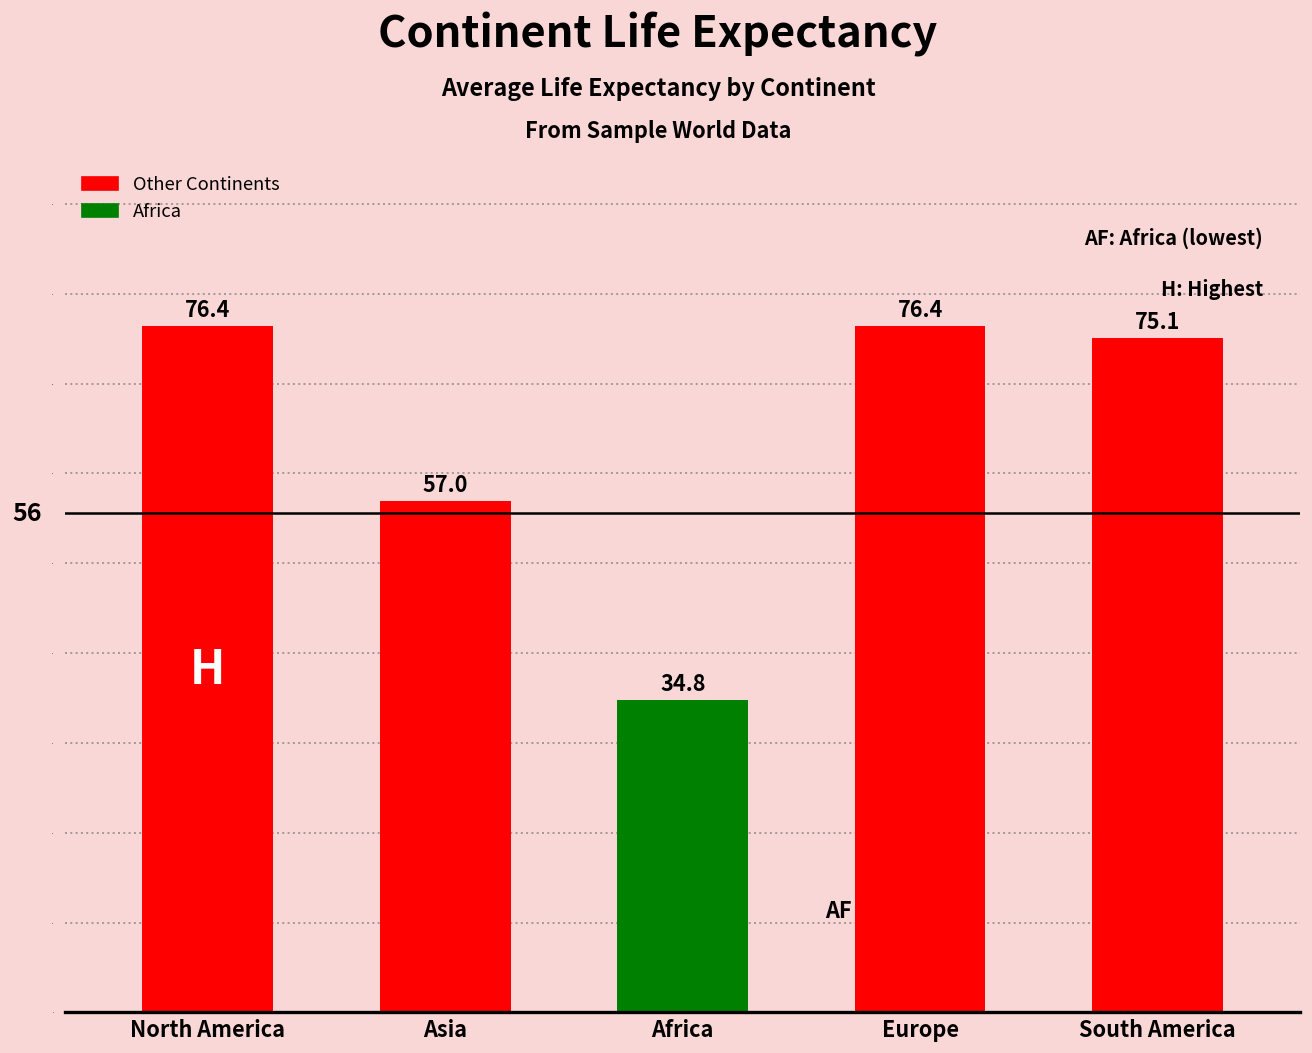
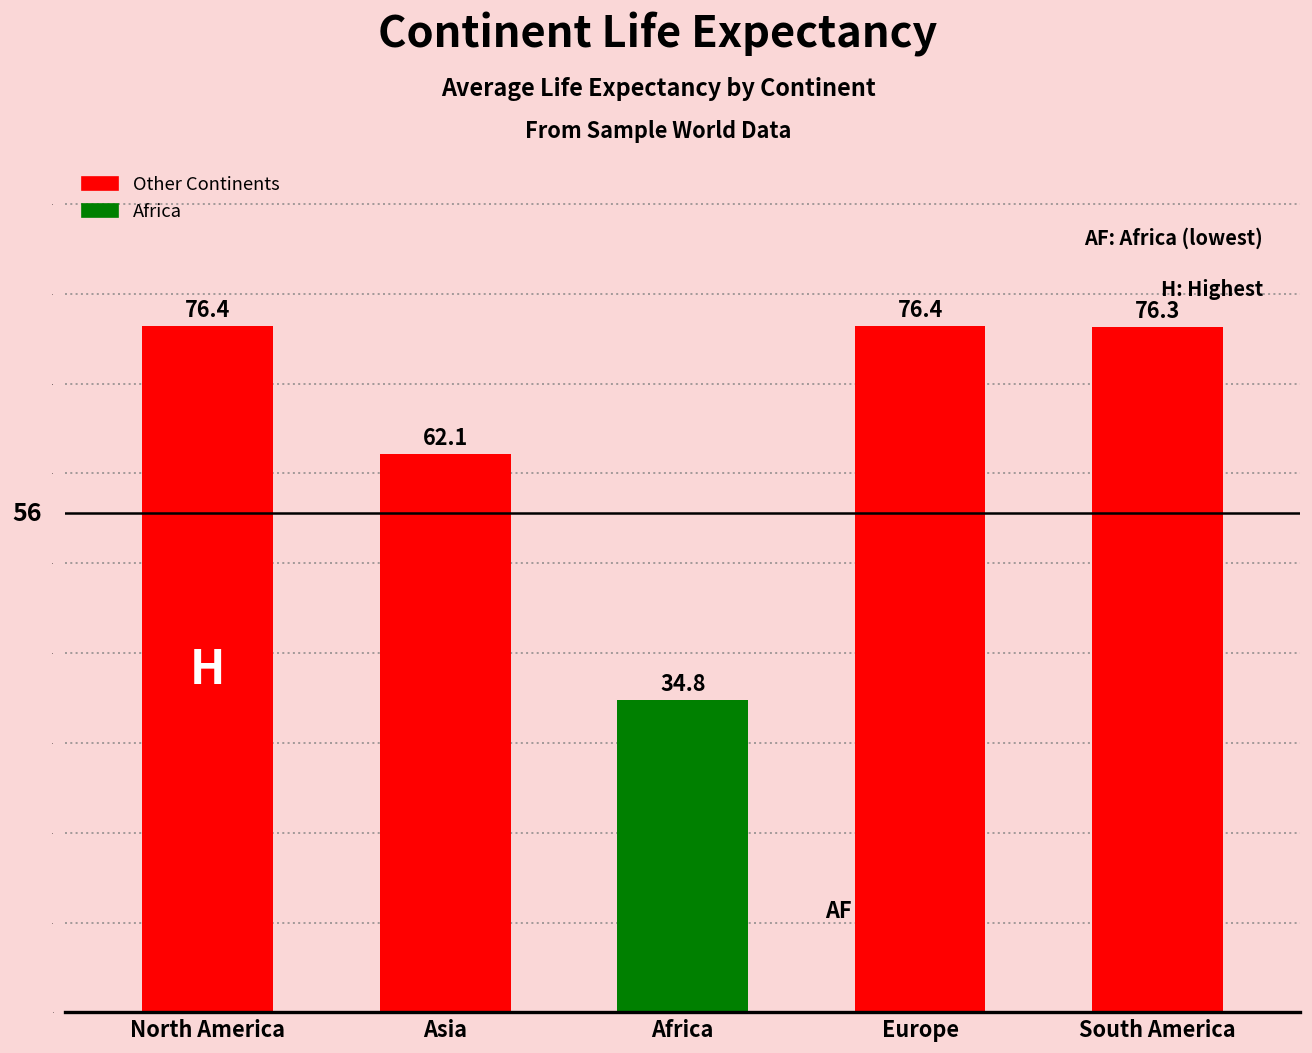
  {
    "North America": 76.4,
-   "Asia": 57.0,
+   "Asia": 62.1,
    "Africa": 34.8,
    "Europe": 76.4,
-   "South America": 75.1
+   "South America": 76.3
  }
